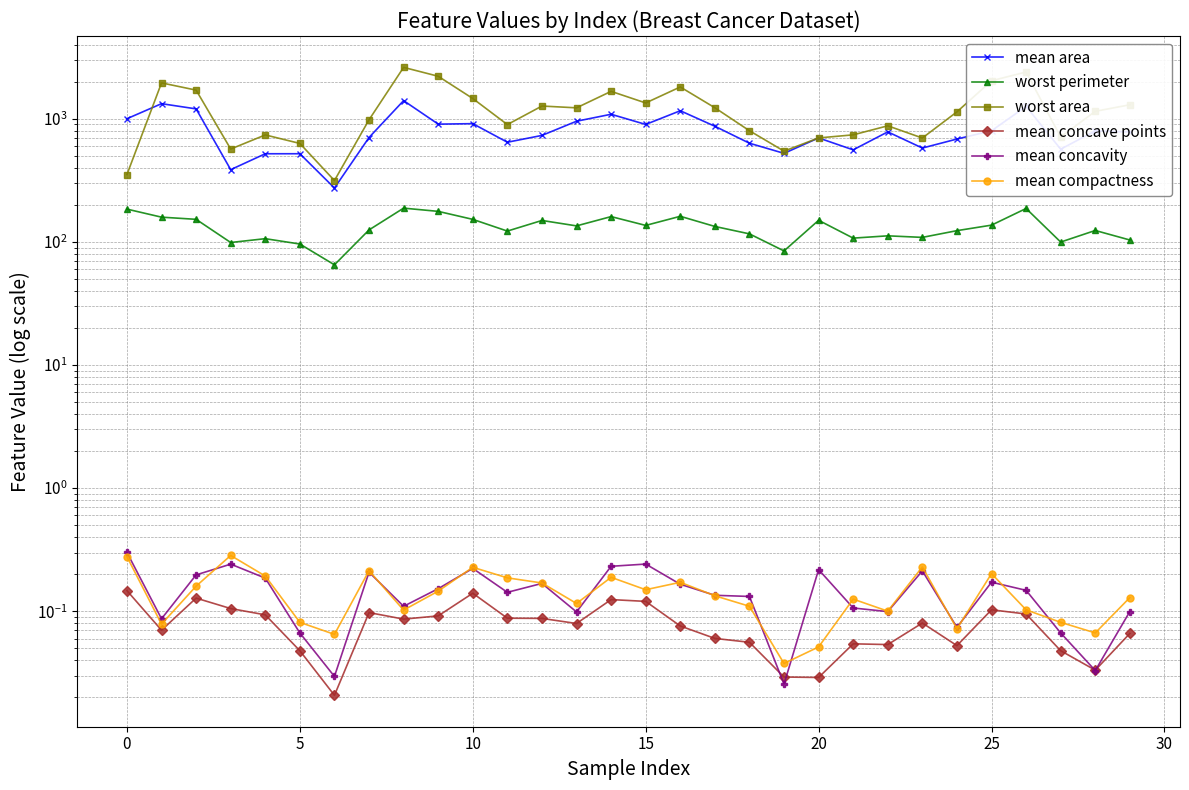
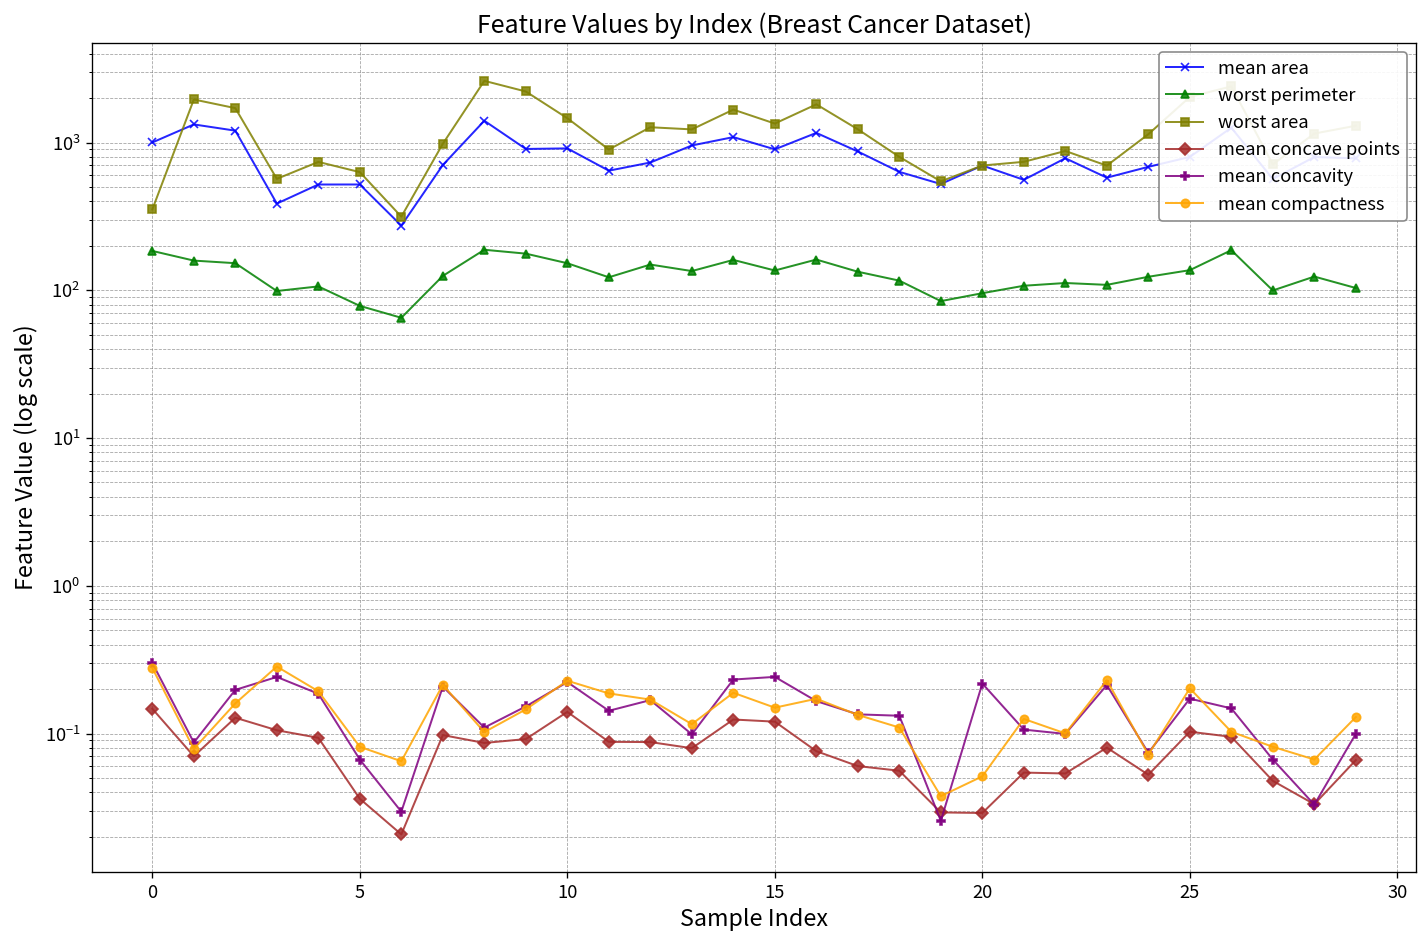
  {
    "mean area": {
      "0": 1000,
      "5": 520,
      "10": 900,
      "15": 900
    },
    "worst perimeter": {
      "0": 180,
-     "5": 100,
+     "5": 80,
      "10": 150,
      "15": 140,
-     "20": 150,
+     "20": 100,
      "25": 140
    },
    "worst area": {
      "0": 350,
      "5": 600,
      "10": 1500,
      "15": 1300
    },
    "mean concave points": {
      "0": 0.15,
-     "5": 0.048,
+     "5": 0.036,
      "10": 0.14,
      "15": 0.12,
      "20": 0.029,
      "25": 0.10
    },
    "mean concavity": {
      "0": 0.30,
      "5": 0.07,
      "15": 0.24,
      "20": 0.22,
      "25": 0.17
    },
    "mean compactness": {
      "0": 0.28,
      "5": 0.08,
      "15": 0.15,
      "20": 0.051,
      "25": 0.20
    }
  }
